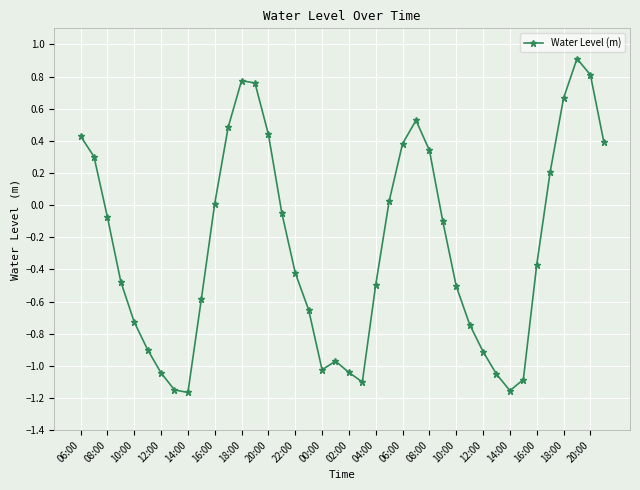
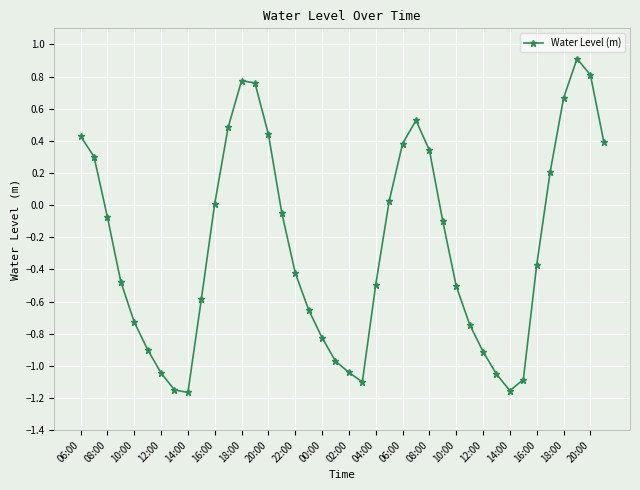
  {
    "22:00": -0.42,
-   "00:00": -1.02,
+   "00:00": -0.82,
    "02:00": -1.04,
    "04:00": -0.50
  }
